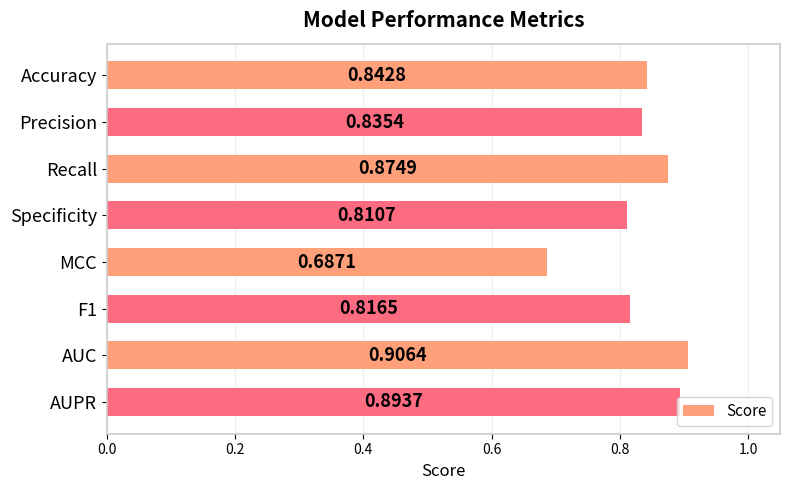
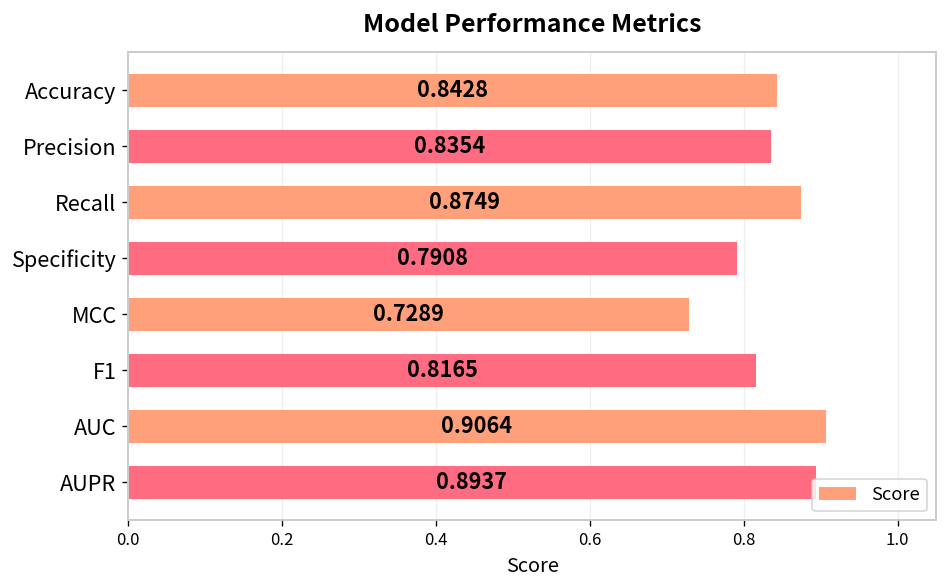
  {
    "Accuracy": 0.8428,
    "Precision": 0.8354,
    "Recall": 0.8749,
-   "Specificity": 0.8107,
-   "MCC": 0.6871,
+   "Specificity": 0.7908,
+   "MCC": 0.7289,
    "F1": 0.8165,
    "AUC": 0.9064
  }
